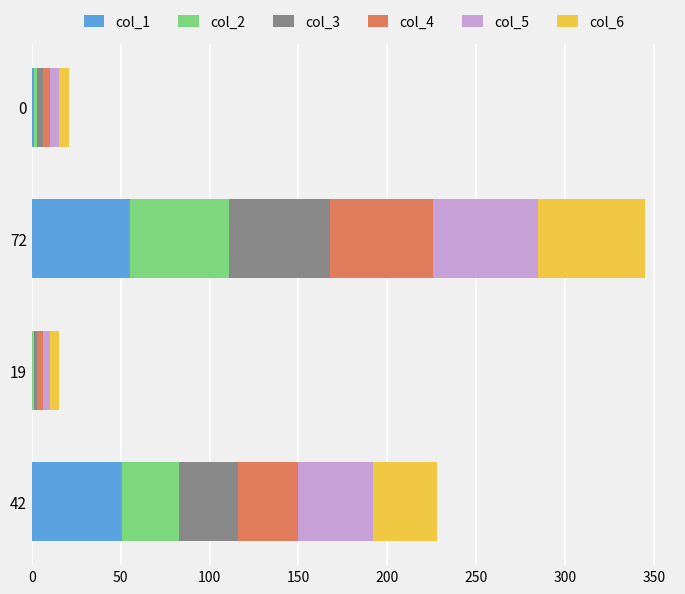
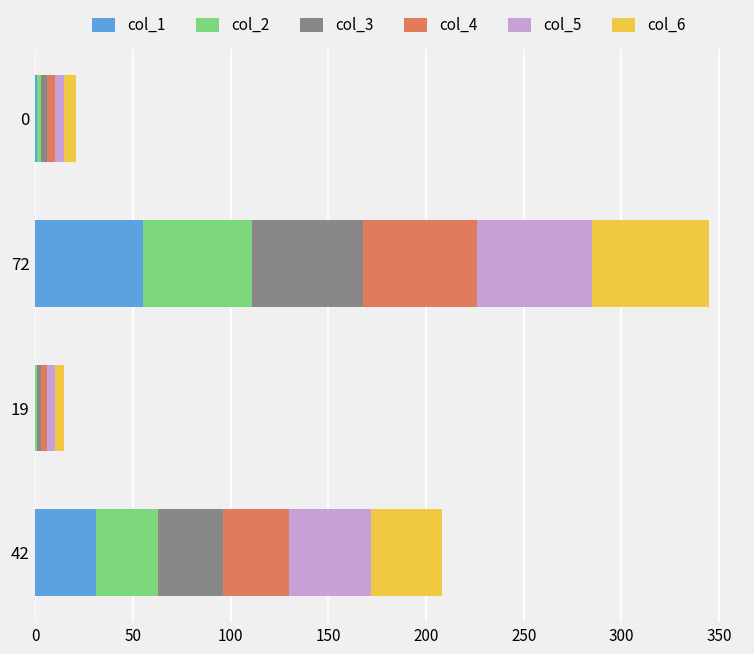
  {
    "col_1": {
      "72": 55,
      "19": 0,
-     "42": 51
+     "42": 31
    },
    "col_2": {
      "0": 2,
      "72": 56,
      "42": 32
    },
    "col_3": {
      "0": 3,
      "72": 57,
      "19": 2,
      "42": 33
    },
    "col_4": {
      "0": 4,
      "72": 58,
      "19": 3,
      "42": 34
    },
    "col_5": {
      "0": 5,
      "72": 59,
      "19": 4,
      "42": 42
    },
    "col_6": {
      "0": 6,
      "72": 60,
      "19": 5,
      "42": 36
    }
  }
